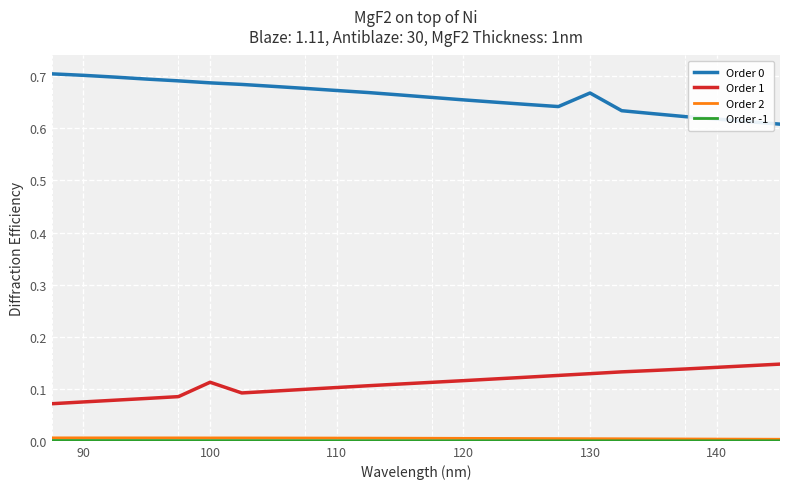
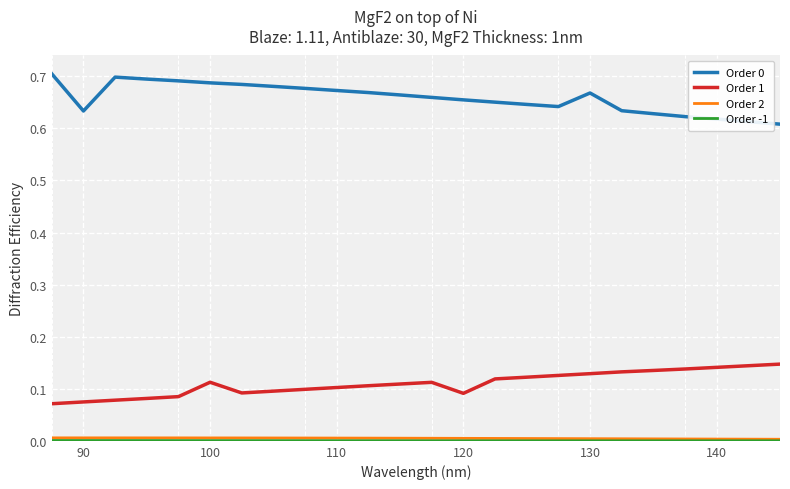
  {
    "Order 0": {
-     "90": 0.70,
+     "90": 0.63,
      "100": 0.69,
      "110": 0.67,
      "120": 0.65,
      "130": 0.67
    },
    "Order 1": {
      "90": 0.07,
      "100": 0.11,
      "110": 0.10,
-     "120": 0.12,
+     "120": 0.09,
      "130": 0.13,
      "140": 0.14
    },
    "Order 2": {
      "90": 0.01,
      "100": 0.01,
      "110": 0.01
    },
    "Order -1": {
      "90": 0.00,
      "100": 0.00,
      "110": 0.00
    }
  }
